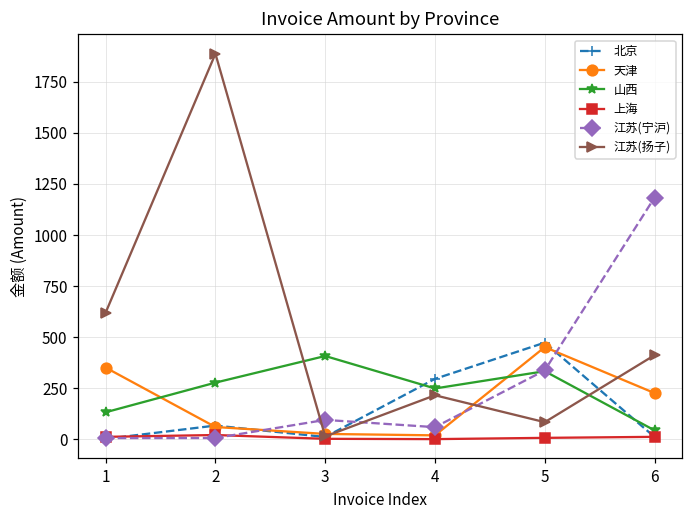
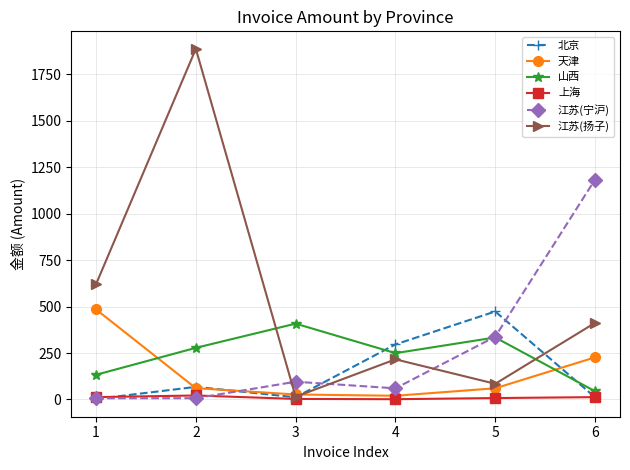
  {
    "北京": {
      "4": 300,
      "5": 470
    },
    "天津": {
-     "1": 350,
+     "1": 480,
      "4": 20,
-     "5": 450,
+     "5": 60,
      "6": 230
    },
    "山西": {
      "1": 130,
      "2": 280,
      "3": 410,
      "4": 250,
      "6": 40
    },
    "上海": {
      "2": 20,
      "4": 0,
      "5": 10
    },
    "江苏(宁沪)": {
      "2": 10,
      "3": 100,
      "4": 60,
      "6": 1180
    },
    "江苏(扬子)": {
      "1": 620,
      "2": 1890,
      "4": 220,
      "5": 80,
      "6": 410
    }
  }
